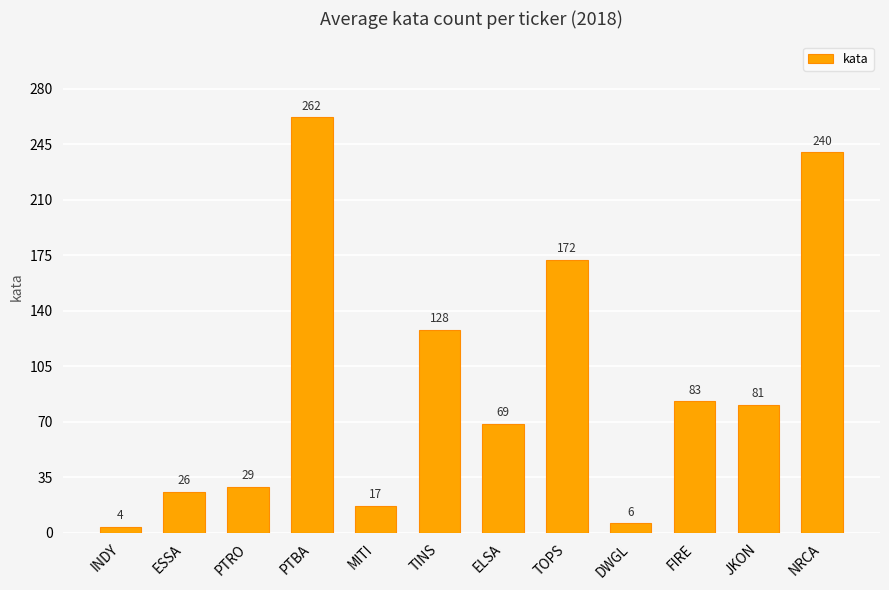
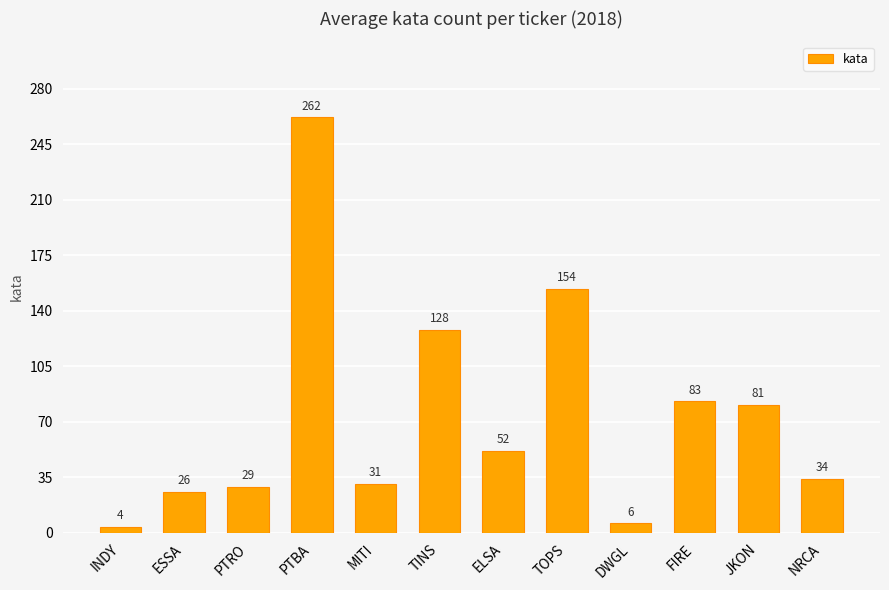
  {
    "INDY": 4,
    "ESSA": 26,
    "PTRO": 29,
    "PTBA": 262,
-   "MITI": 17,
+   "MITI": 31,
    "TINS": 128,
-   "ELSA": 69,
-   "TOPS": 172,
+   "ELSA": 52,
+   "TOPS": 154,
    "DWGL": 6,
    "FIRE": 83,
    "JKON": 81,
-   "NRCA": 240
+   "NRCA": 34
  }
